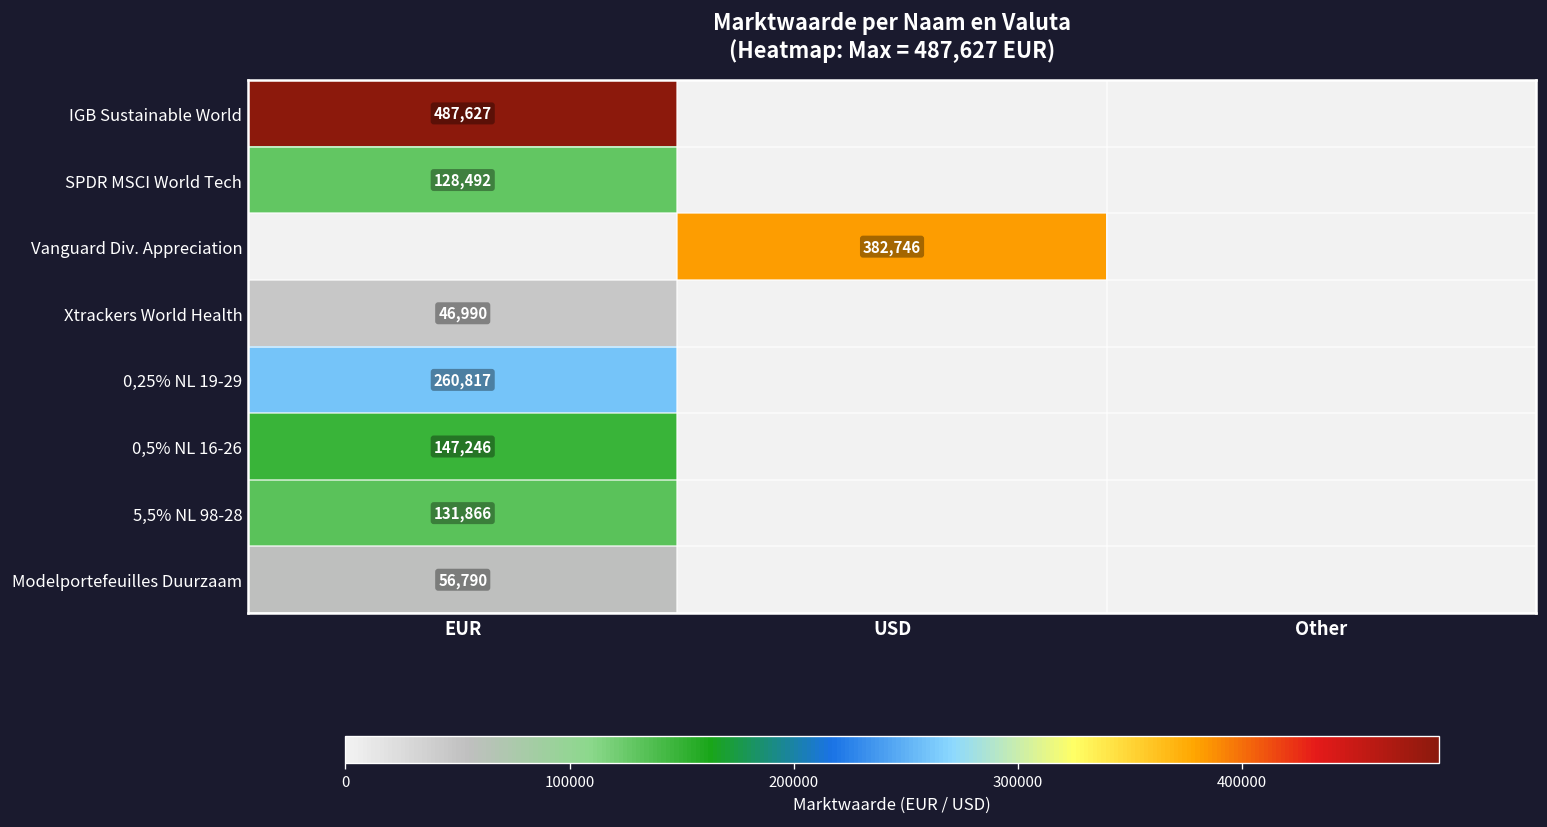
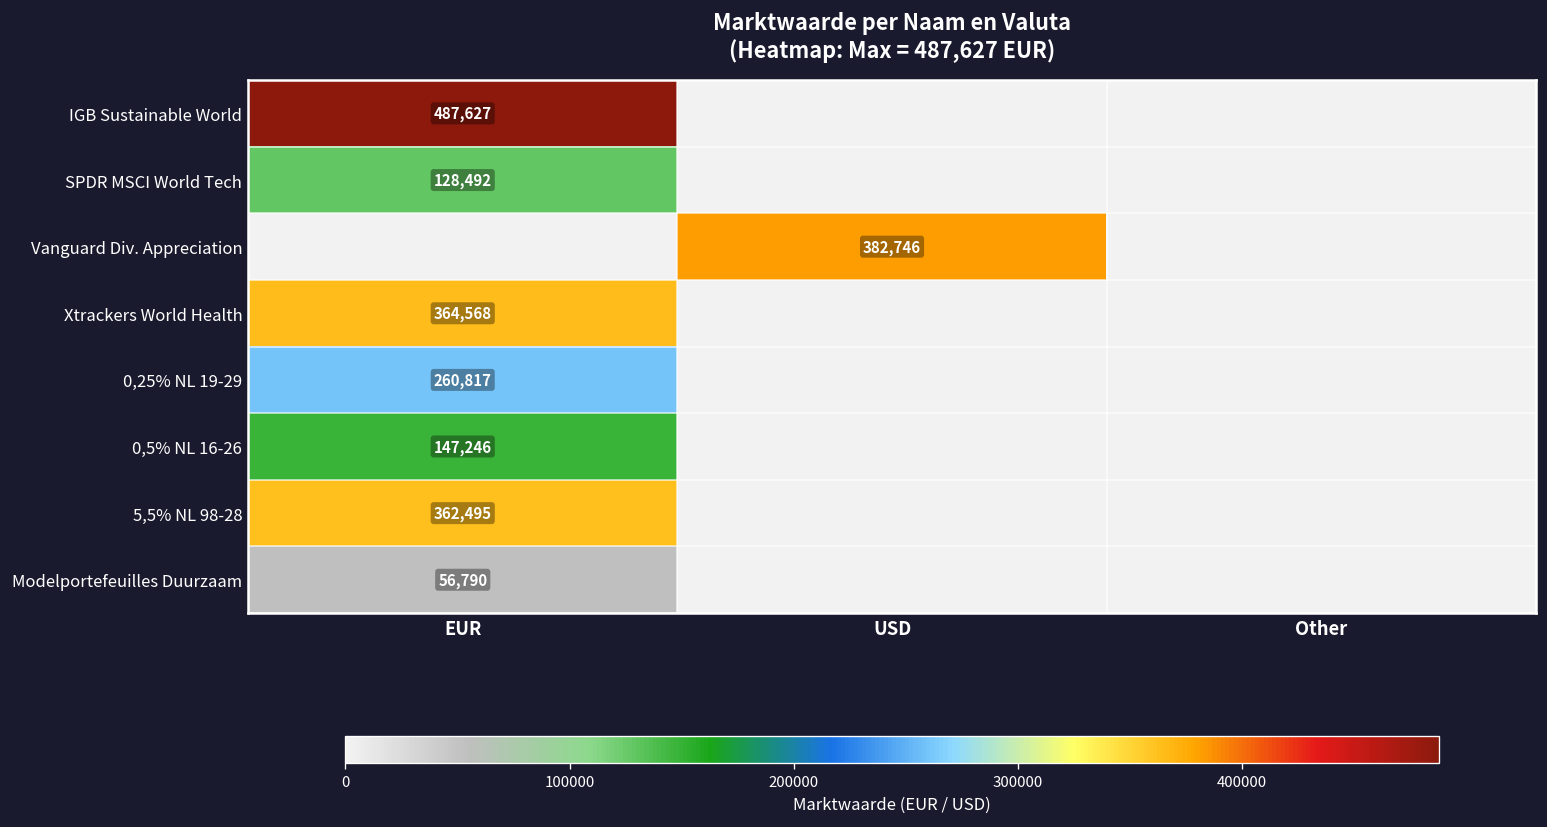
  {
    "Xtrackers World Health": {
-     "EUR": "46,990"
+     "EUR": "364,568"
    },
    "5,5% NL 98-28": {
-     "EUR": "131,866"
+     "EUR": "362,495"
    }
  }
